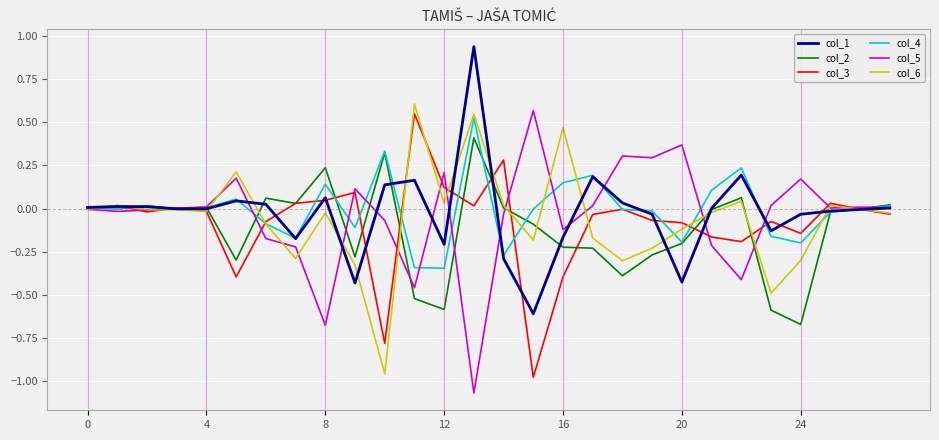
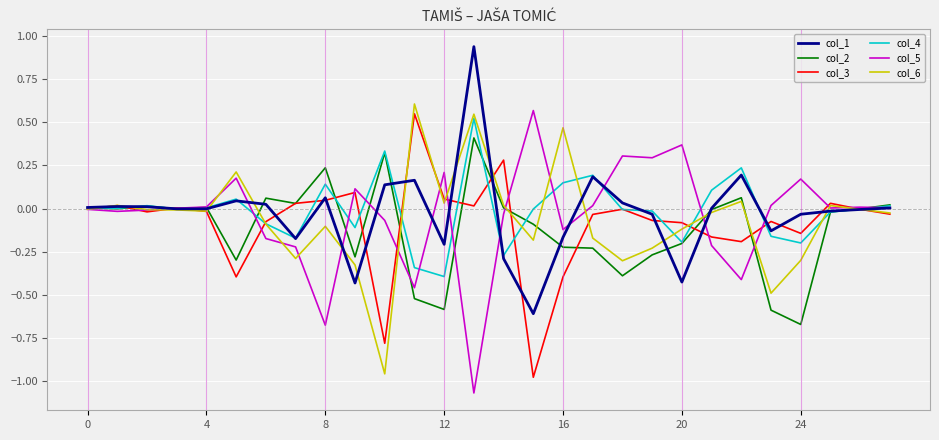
  {
    "col_1": {
      "12": -0.21,
      "16": -0.17,
      "20": -0.43,
      "24": -0.03
    },
    "col_2": {
      "8": 0.24,
      "12": -0.58,
      "16": -0.22,
      "24": -0.67
    },
    "col_3": {
-     "12": 0.12,
+     "12": 0.06,
      "16": -0.40,
      "20": -0.08,
      "24": -0.14
    },
    "col_4": {
      "8": 0.14,
-     "12": -0.35,
+     "12": -0.39,
      "16": 0.15,
      "24": -0.20
    },
    "col_5": {
      "8": -0.68,
      "12": 0.21,
      "16": -0.12,
      "20": 0.37,
      "24": 0.17
    },
    "col_6": {
-     "8": -0.02,
+     "8": -0.10,
      "12": 0.03,
      "16": 0.47,
      "20": -0.12,
      "24": -0.30
    }
  }
